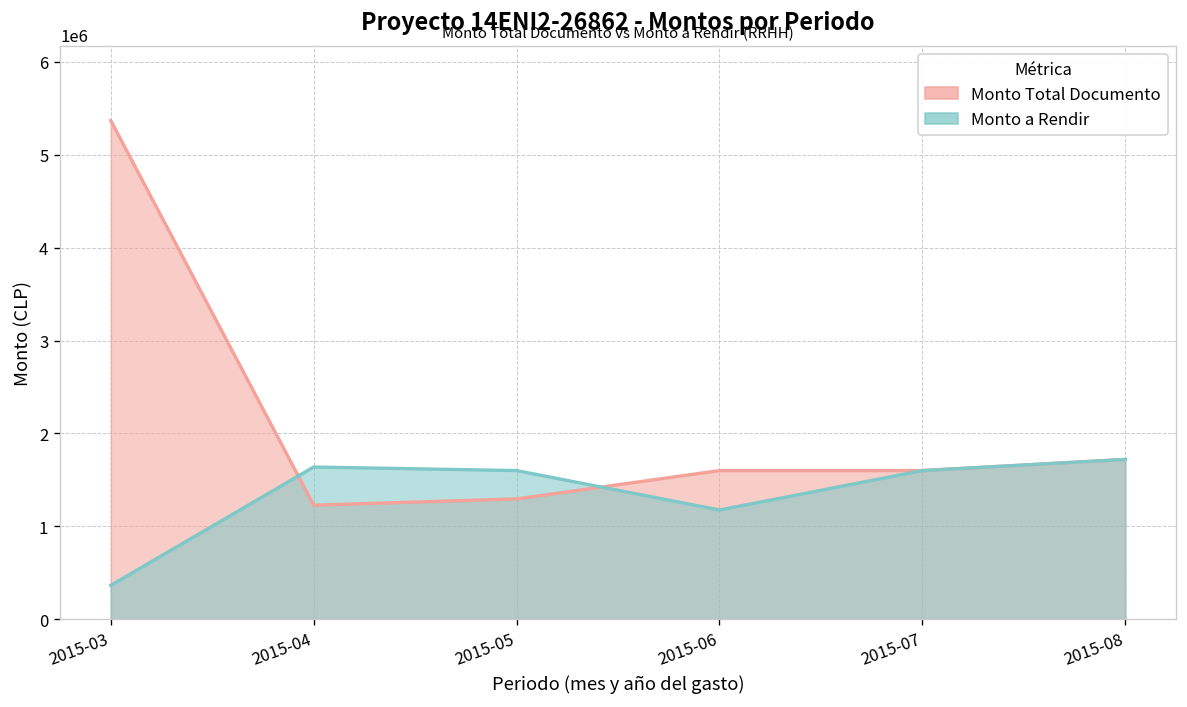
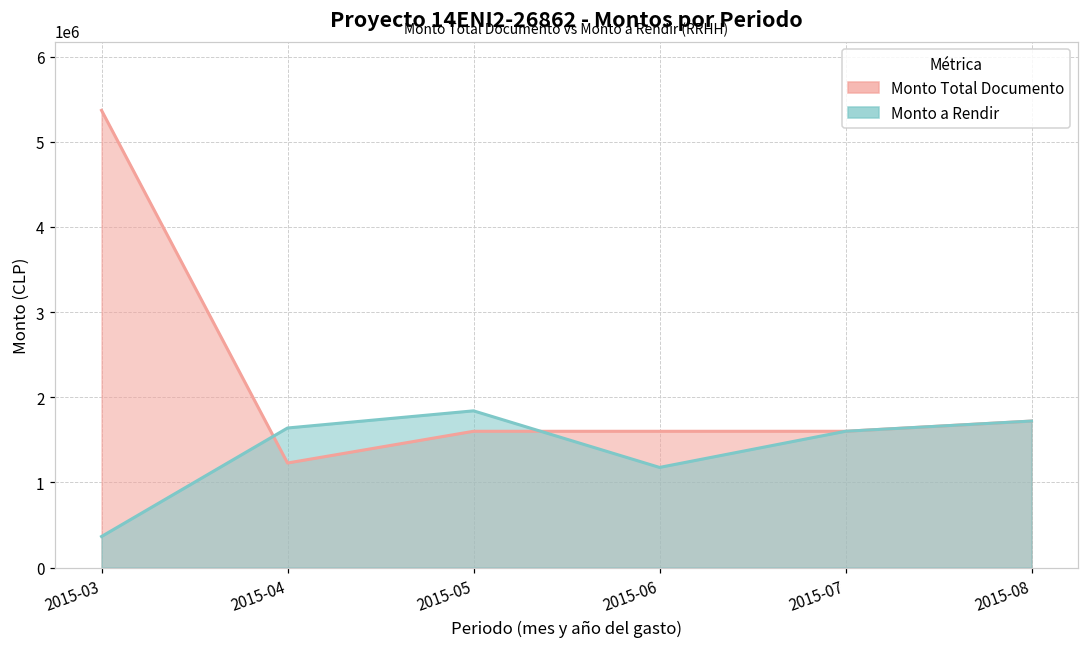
  {
    "Monto Total Documento": {
      "2015-03": 5400000,
      "2015-04": 1200000,
-     "2015-05": 1300000,
+     "2015-05": 1600000,
      "2015-06": 1600000
    },
    "Monto a Rendir": {
      "2015-03": 400000,
      "2015-04": 1600000,
-     "2015-05": 1600000,
+     "2015-05": 1800000,
      "2015-06": 1200000
    }
  }
